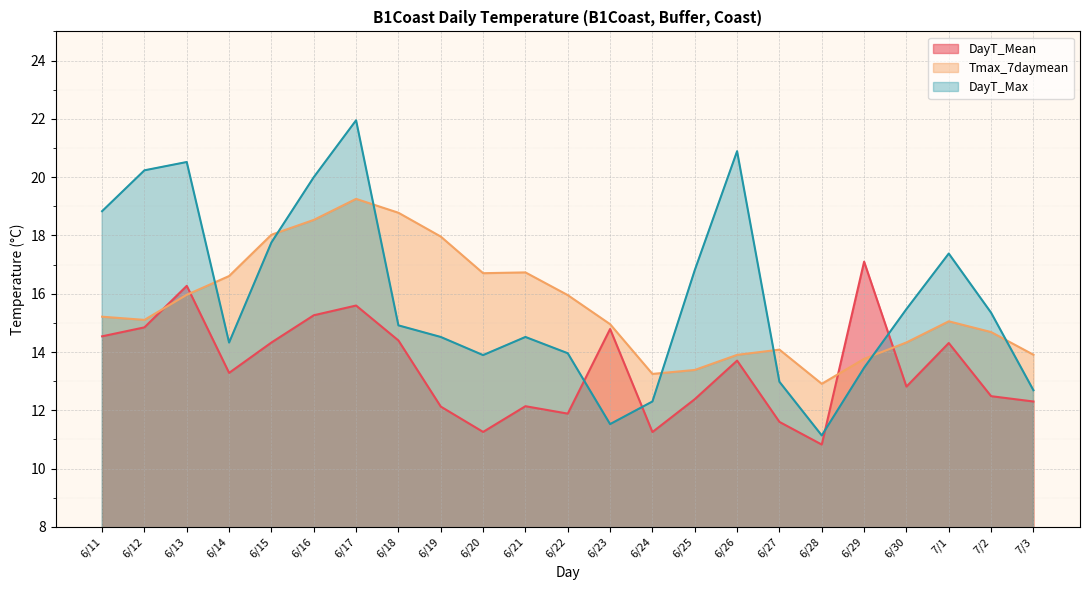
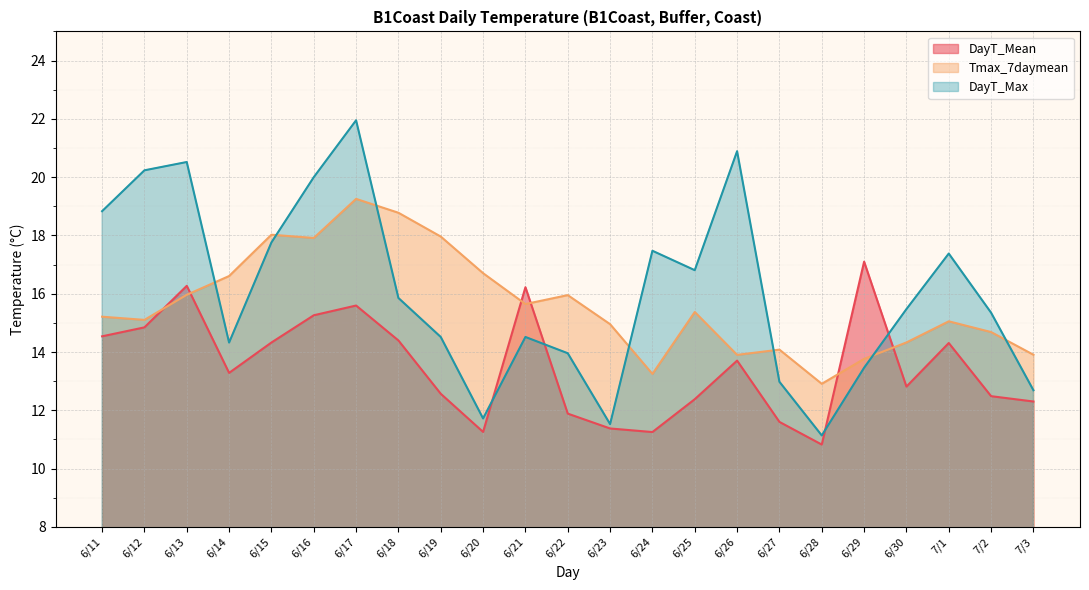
  {
    "DayT_Mean": {
      "6/11": 14.5,
      "6/12": 14.8,
      "6/13": 16.3,
      "6/14": 13.3,
      "6/15": 14.3,
      "6/16": 15.3,
      "6/17": 15.6,
      "6/18": 14.4,
-     "6/19": 12.1,
+     "6/19": 12.6,
      "6/20": 11.3,
-     "6/21": 12.1,
+     "6/21": 16.2,
      "6/22": 11.9,
-     "6/23": 14.8,
+     "6/23": 11.4,
      "6/24": 11.3,
      "6/25": 12.4,
      "6/26": 13.7,
      "6/27": 11.6,
      "6/28": 10.8,
      "6/29": 17.1,
      "6/30": 12.8,
      "7/1": 14.3,
      "7/2": 12.5,
      "7/3": 12.3
    },
    "Tmax_7daymean": {
      "6/11": 15.2,
      "6/12": 15.1,
      "6/13": 16.0,
      "6/14": 16.6,
      "6/15": 18.0,
-     "6/16": 18.5,
+     "6/16": 17.9,
      "6/17": 19.3,
      "6/18": 18.8,
      "6/19": 18.0,
      "6/20": 16.7,
-     "6/21": 16.7,
+     "6/21": 15.6,
      "6/22": 16.0,
      "6/23": 15.0,
      "6/24": 13.2,
-     "6/25": 13.4,
+     "6/25": 15.4,
      "6/26": 13.9,
      "6/27": 14.1,
      "6/28": 12.9,
      "6/29": 13.8,
      "6/30": 14.3,
      "7/1": 15.1,
      "7/2": 14.7,
      "7/3": 13.9
    },
    "DayT_Max": {
      "6/11": 18.8,
      "6/12": 20.2,
      "6/13": 20.5,
      "6/14": 14.3,
      "6/15": 17.8,
      "6/16": 20.0,
      "6/17": 22.0,
-     "6/18": 14.9,
+     "6/18": 15.9,
      "6/19": 14.5,
-     "6/20": 13.9,
+     "6/20": 11.7,
      "6/21": 14.5,
      "6/22": 14.0,
      "6/23": 11.5,
-     "6/24": 12.3,
+     "6/24": 17.5,
      "6/25": 16.8,
      "6/26": 20.9,
      "6/27": 13.0,
      "6/28": 11.1,
      "6/29": 13.5,
      "6/30": 15.5,
      "7/1": 17.4,
      "7/2": 15.4,
      "7/3": 12.7
    }
  }
